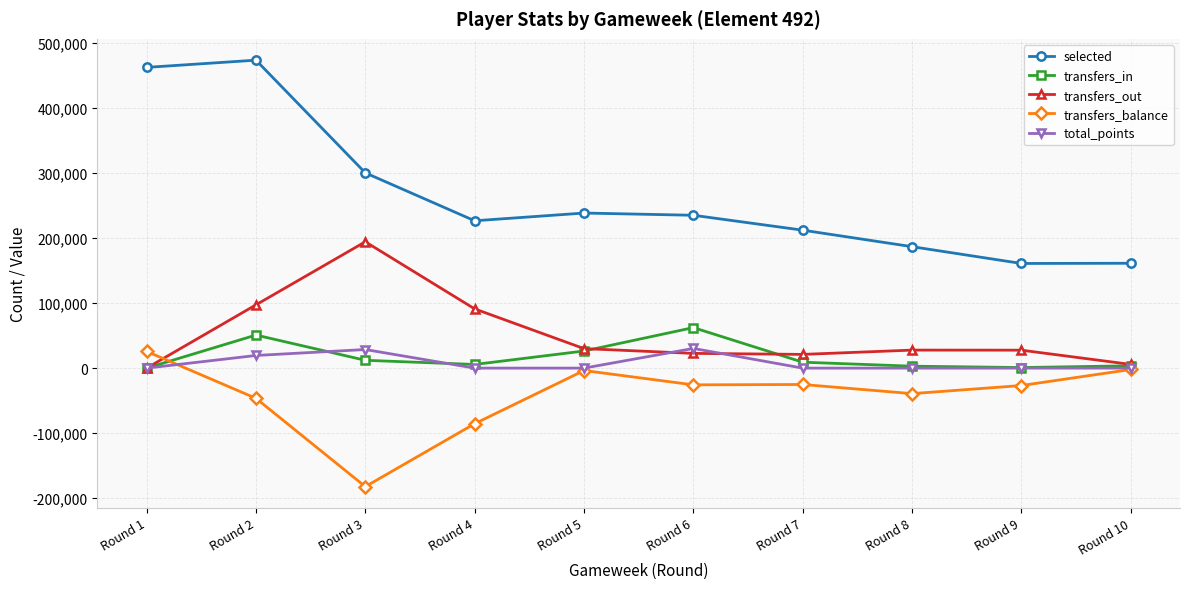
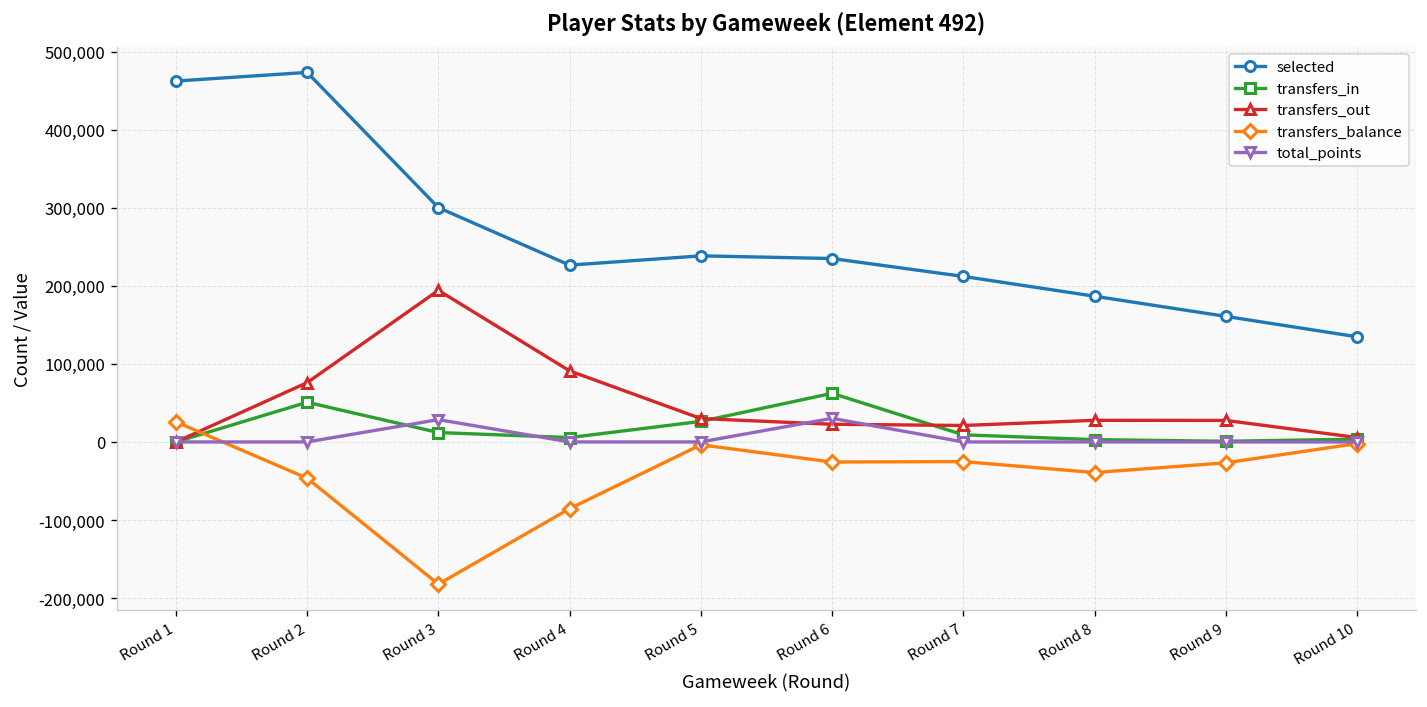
  {
    "selected": {
      "Round 1": "460,000",
      "Round 2": "470,000",
      "Round 3": "300,000",
      "Round 4": "230,000",
      "Round 5": "240,000",
      "Round 6": "230,000",
      "Round 7": "210,000",
      "Round 8": "190,000",
      "Round 9": "160,000",
-     "Round 10": "160,000"
+     "Round 10": "130,000"
    },
    "transfers_in": {
      "Round 2": "50,000",
      "Round 3": "10,000",
      "Round 4": "10,000",
      "Round 6": "60,000",
      "Round 7": "10,000"
    },
    "transfers_out": {
-     "Round 2": "100,000",
+     "Round 2": "80,000",
      "Round 3": "190,000",
      "Round 4": "90,000",
      "Round 6": "20,000",
      "Round 7": "20,000",
      "Round 8": "30,000",
      "Round 9": "30,000"
    },
    "transfers_balance": {
      "Round 1": "30,000",
      "Round 2": "-50,000",
      "Round 3": "-180,000",
      "Round 4": "-90,000",
      "Round 6": "-30,000",
      "Round 7": "-30,000",
      "Round 8": "-40,000",
      "Round 9": "-30,000"
    },
    "total_points": {
-     "Round 2": "20,000",
+     "Round 2": "0",
      "Round 3": "30,000",
      "Round 4": "0",
      "Round 6": "30,000",
      "Round 7": "0"
    }
  }
